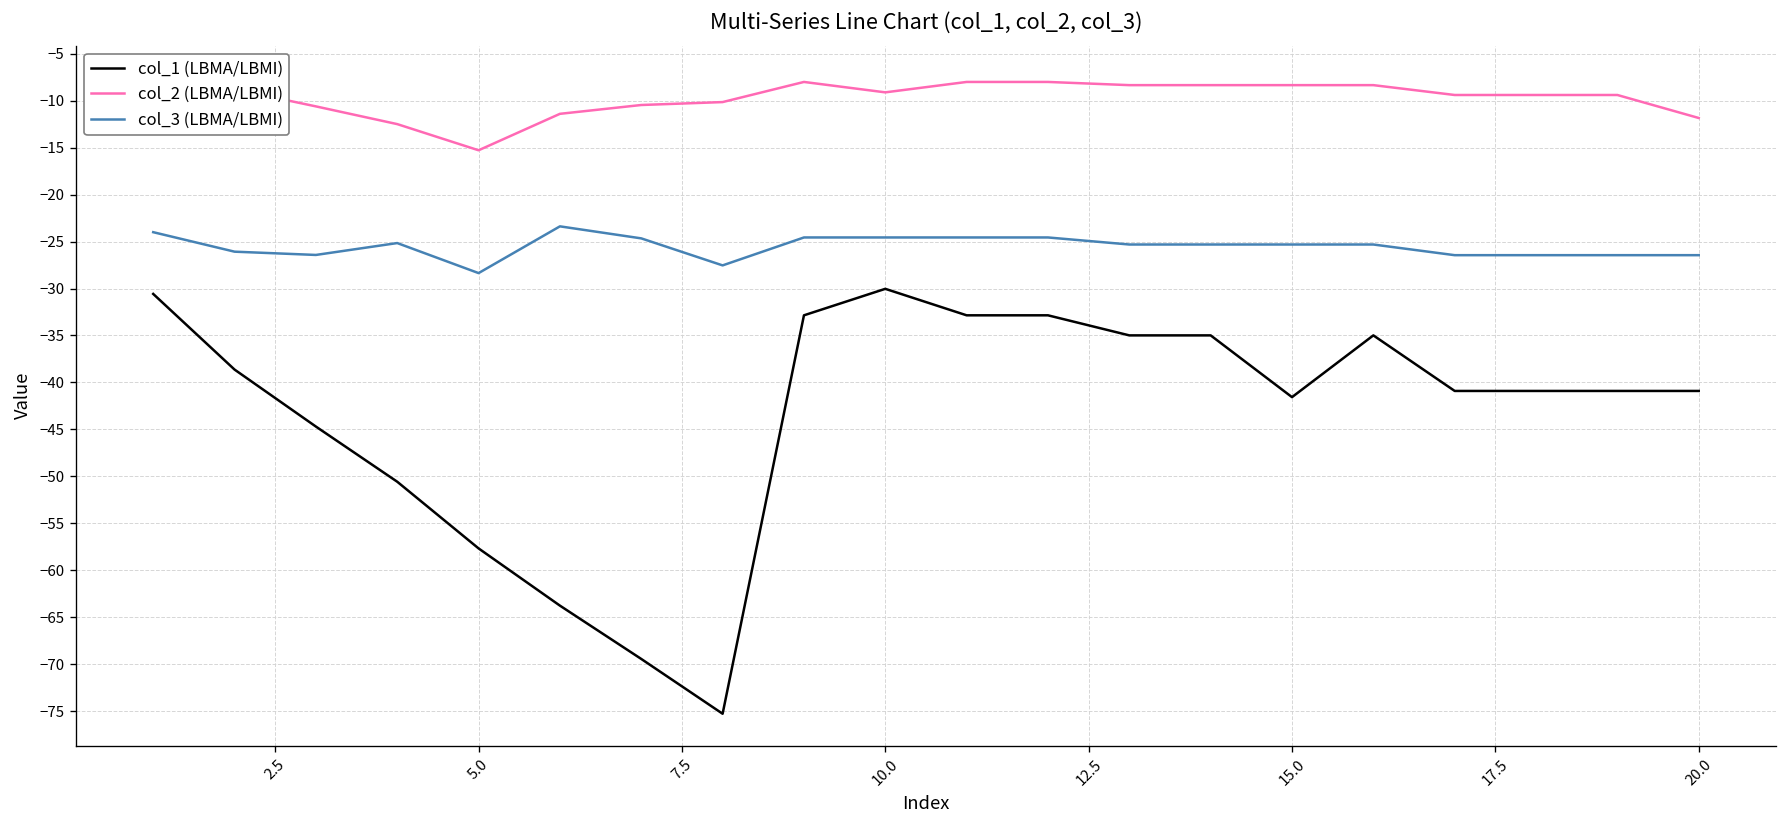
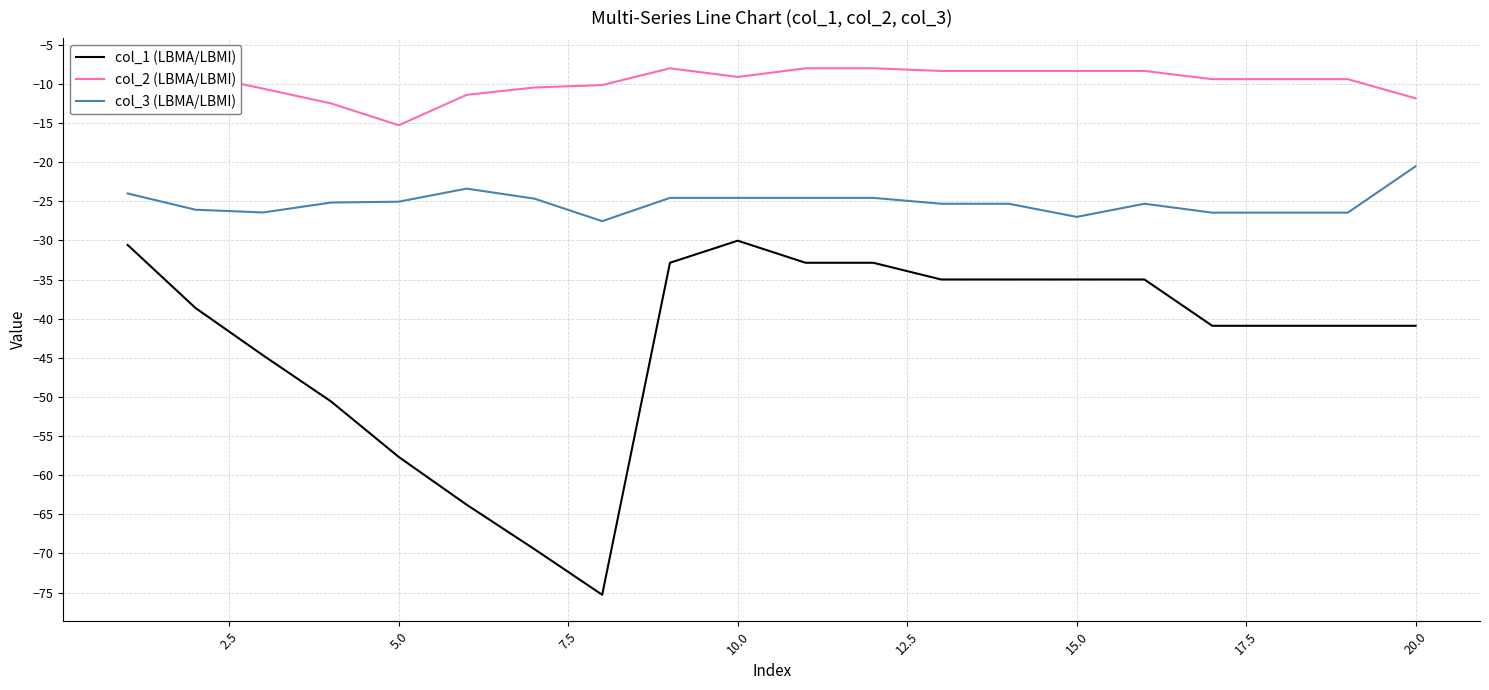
  {
    "col_1 (LBMA/LBMI)": {
      "5.0": -58,
      "10.0": -30,
-     "15.0": -42,
+     "15.0": -35,
      "20.0": -41
    },
    "col_2 (LBMA/LBMI)": {
      "5.0": -15,
      "10.0": -9,
      "15.0": -8,
      "20.0": -12
    },
    "col_3 (LBMA/LBMI)": {
-     "5.0": -28,
+     "5.0": -25,
      "10.0": -25,
-     "15.0": -25,
-     "20.0": -26
+     "15.0": -27,
+     "20.0": -21
    }
  }
